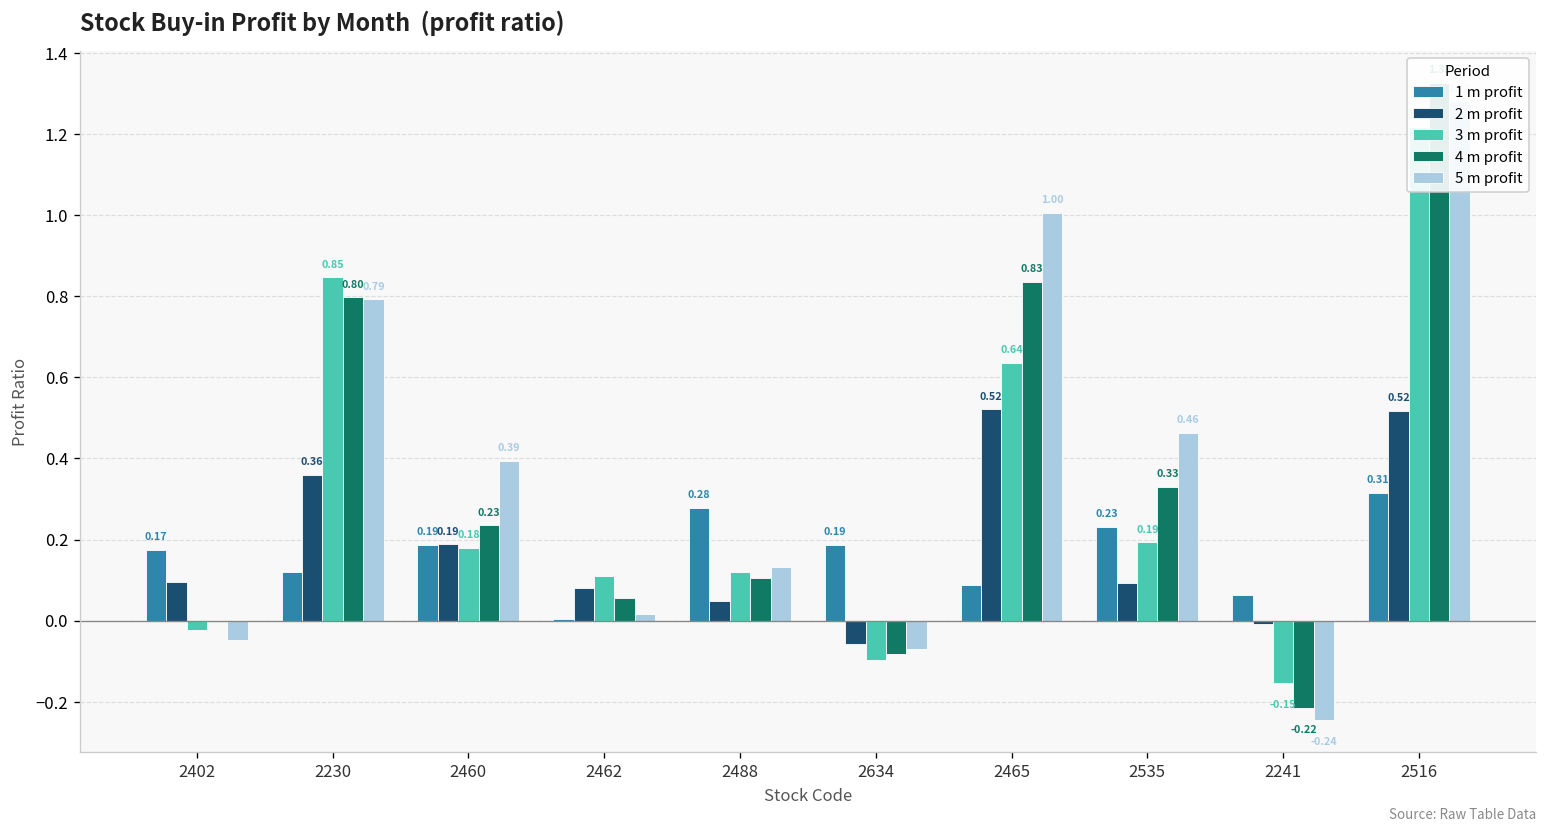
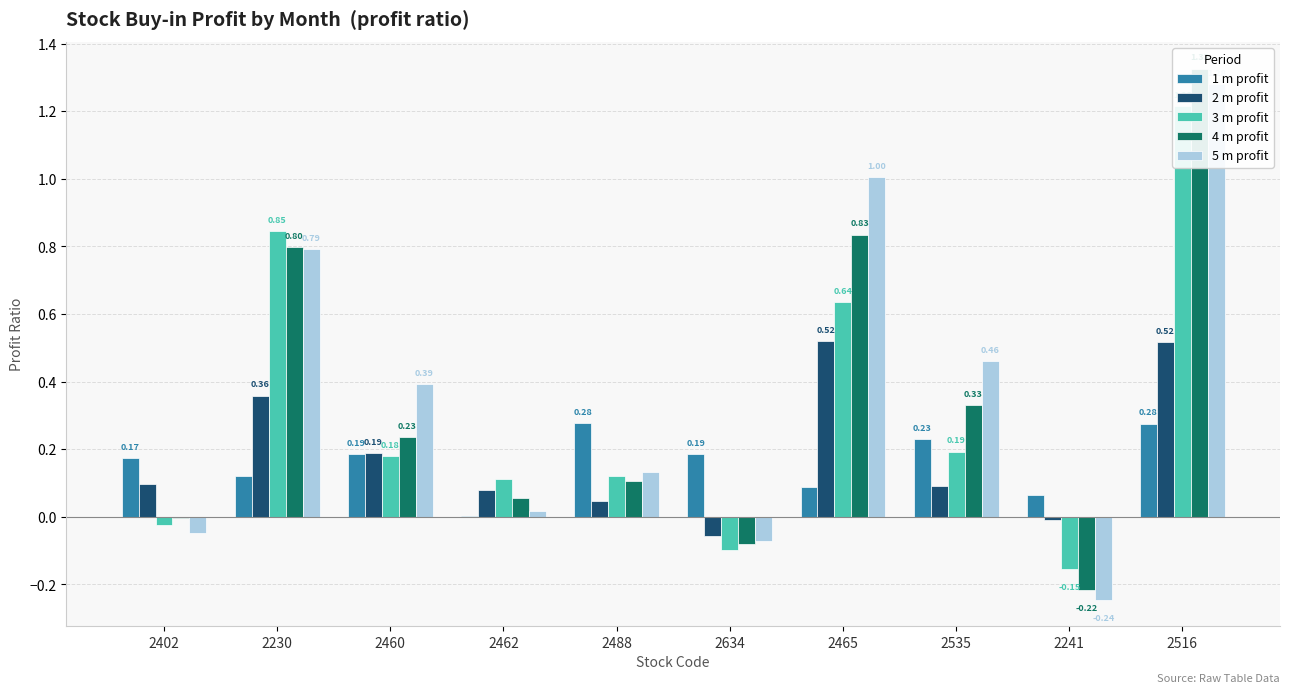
  {
    "1 m profit": {
      "2402": 0.17,
      "2460": 0.19,
      "2488": 0.28,
      "2634": 0.19,
      "2535": 0.23,
-     "2516": 0.31
+     "2516": 0.28
    },
    "3 m profit": {
      "2230": 0.85,
      "2460": 0.18,
      "2465": 0.64,
      "2535": 0.19,
      "2241": -0.15
    },
    "5 m profit": {
      "2230": 0.79,
      "2460": 0.39,
      "2465": 1.00,
      "2535": 0.46,
      "2241": -0.24
    }
  }
